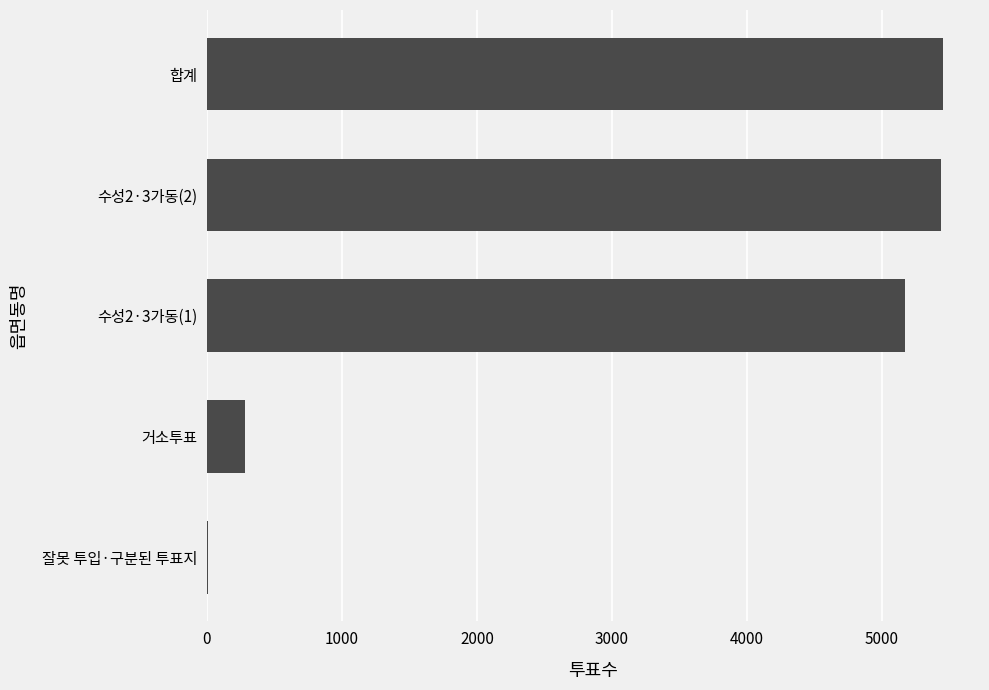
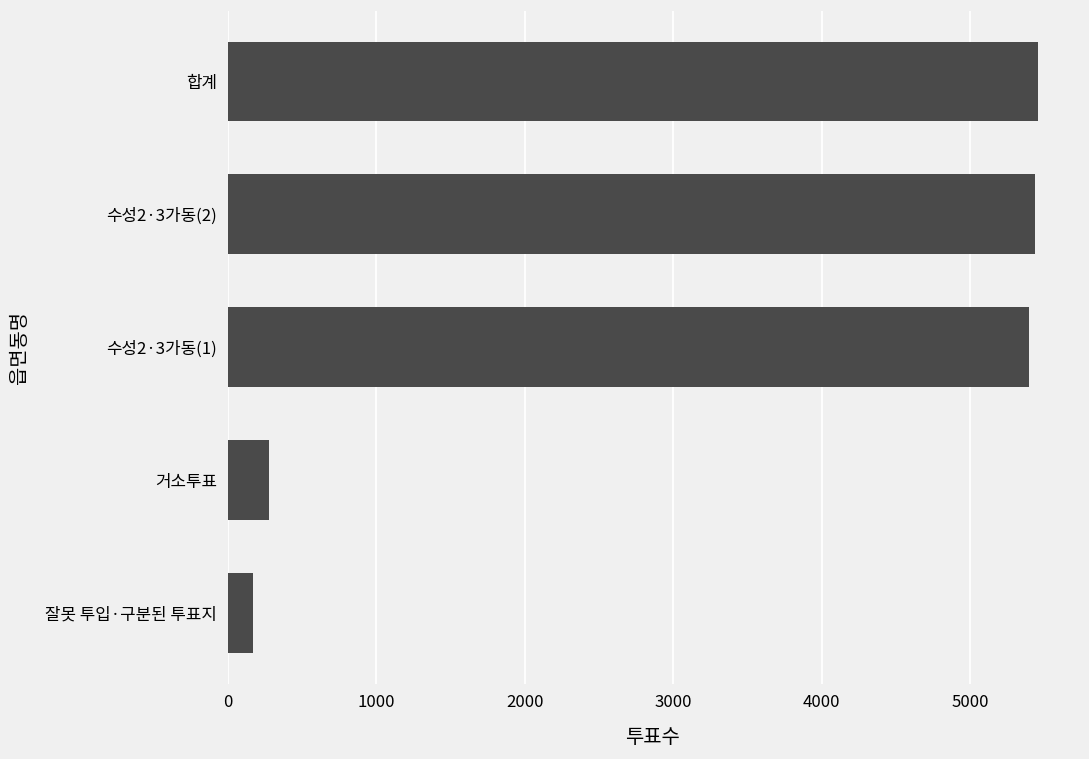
  {
    "합계": 5450,
    "수성2·3가동(2)": 5440,
-   "수성2·3가동(1)": 5170,
+   "수성2·3가동(1)": 5390,
    "거소투표": 280,
-   "잘못 투입·구분된 투표지": 10
+   "잘못 투입·구분된 투표지": 170
  }
